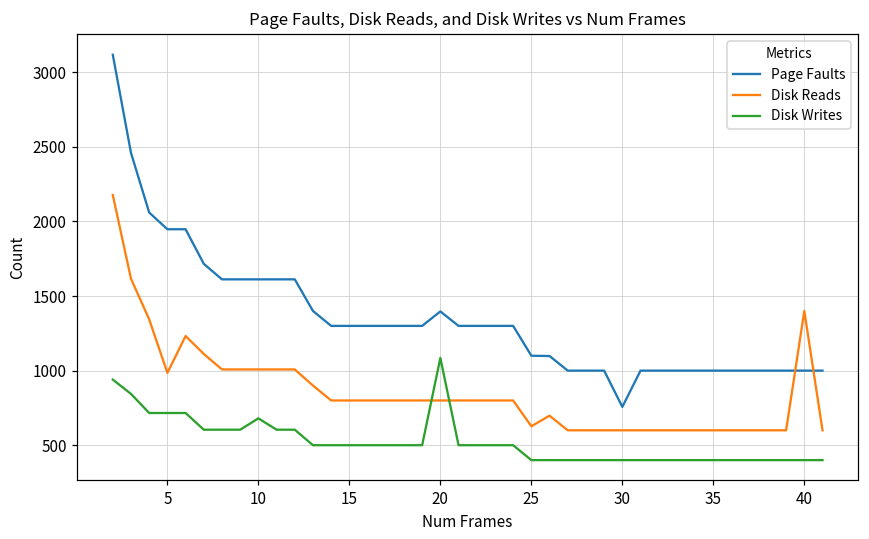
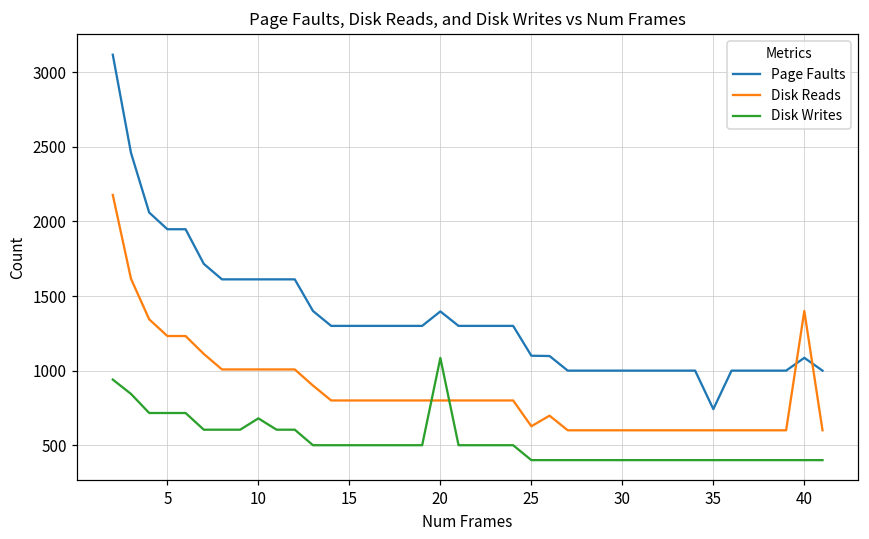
  {
    "Page Faults": {
      "5": 1950,
      "10": 1610,
      "15": 1300,
      "20": 1400,
      "25": 1100,
-     "30": 760,
-     "35": 1000,
-     "40": 1000
+     "30": 1000,
+     "35": 740,
+     "40": 1090
    },
    "Disk Reads": {
-     "5": 990,
+     "5": 1230,
      "10": 1010,
      "15": 800,
      "20": 800,
      "25": 630,
      "30": 600,
      "35": 600,
      "40": 1400
    },
    "Disk Writes": {
      "5": 720,
      "10": 680,
      "15": 500,
      "20": 1090,
      "25": 400,
      "30": 400,
      "35": 400,
      "40": 400
    }
  }
